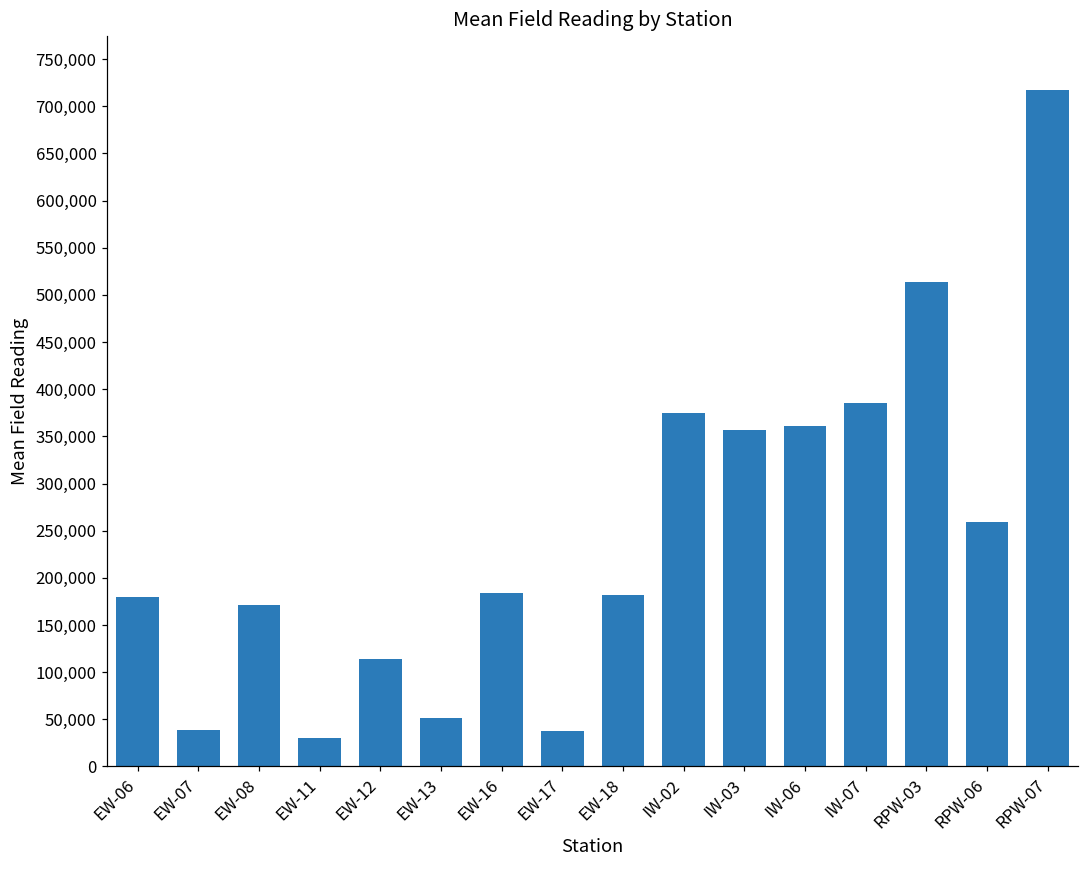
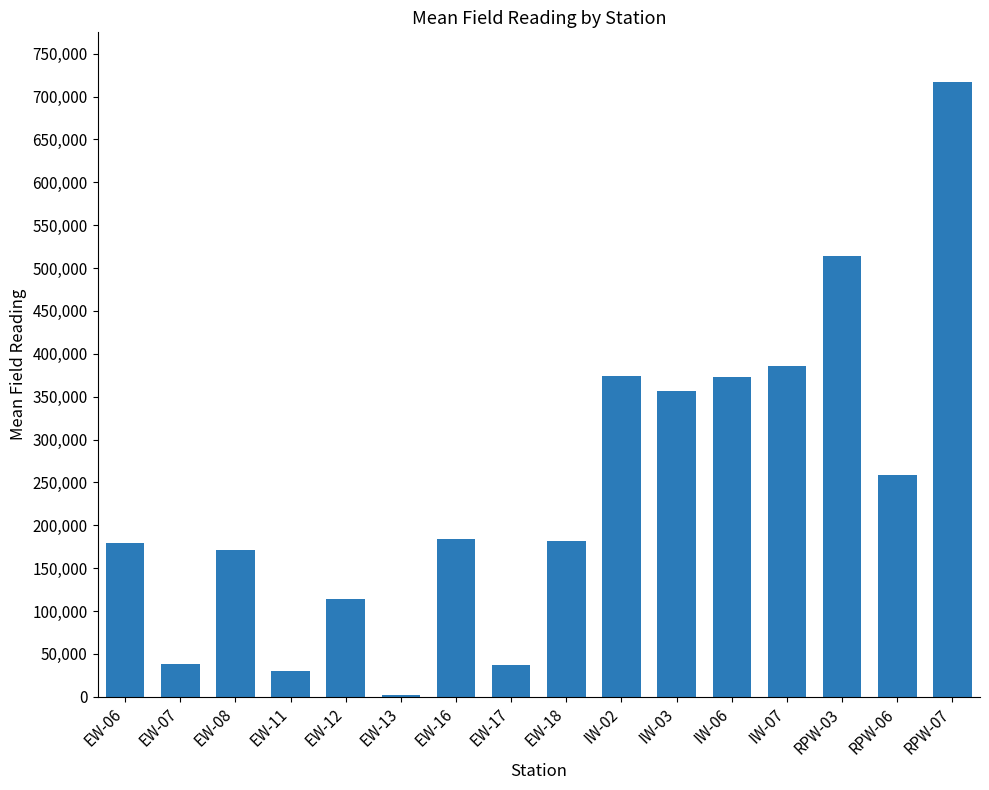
  {
    "EW-06": "180,000",
    "EW-07": "40,000",
    "EW-08": "170,000",
    "EW-11": "30,000",
    "EW-12": "110,000",
-   "EW-13": "50,000",
+   "EW-13": "0",
    "EW-16": "180,000",
    "EW-17": "40,000",
    "EW-18": "180,000",
    "IW-02": "370,000",
    "IW-03": "360,000",
-   "IW-06": "360,000",
+   "IW-06": "370,000",
    "IW-07": "390,000",
    "RPW-03": "510,000",
    "RPW-06": "260,000",
    "RPW-07": "720,000"
  }
